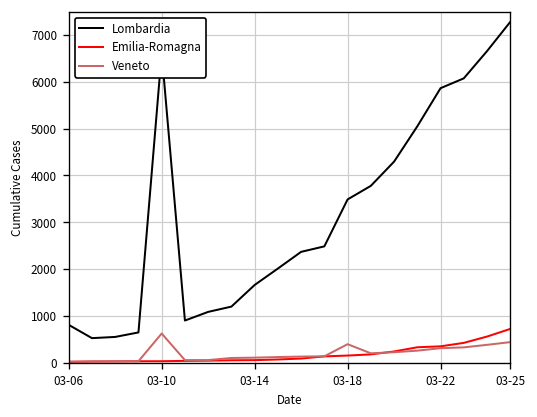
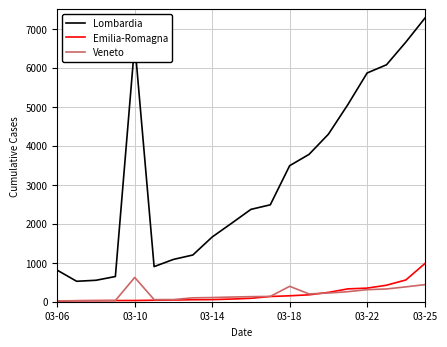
  {
    "Lombardia": {
      "03-06": 800,
      "03-14": 1700,
      "03-18": 3500,
      "03-22": 5900,
      "03-25": 7300
    },
    "Emilia-Romagna": {
      "03-10": 0,
      "03-18": 200,
-     "03-25": 700
+     "03-25": 1000
    },
    "Veneto": {
      "03-10": 600,
      "03-18": 400,
      "03-25": 400
    }
  }
